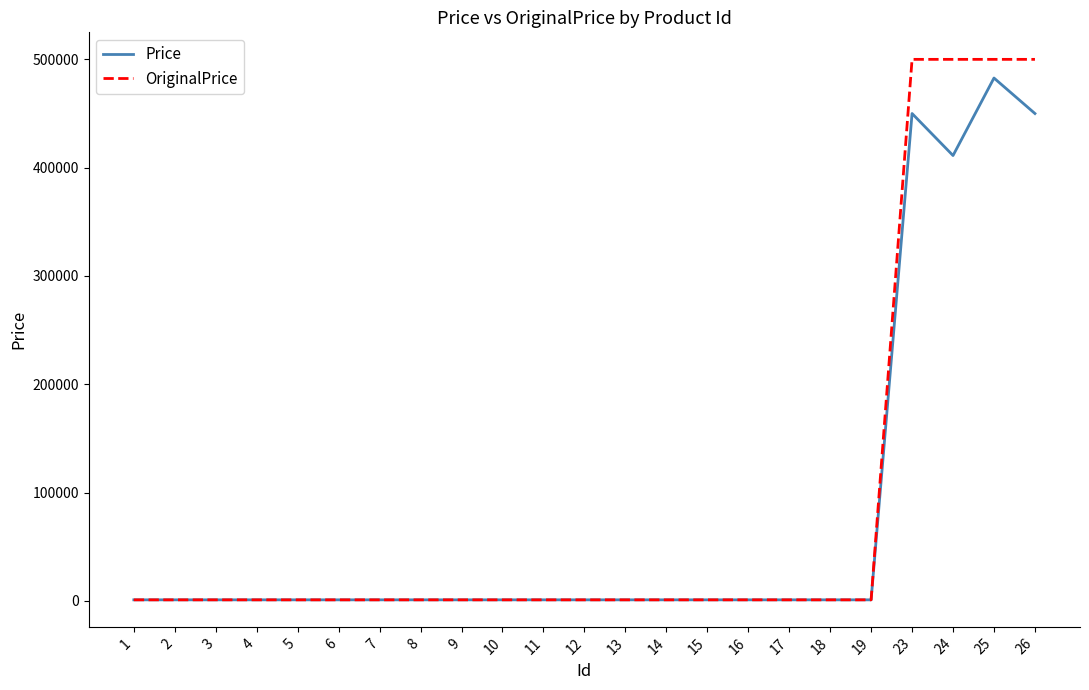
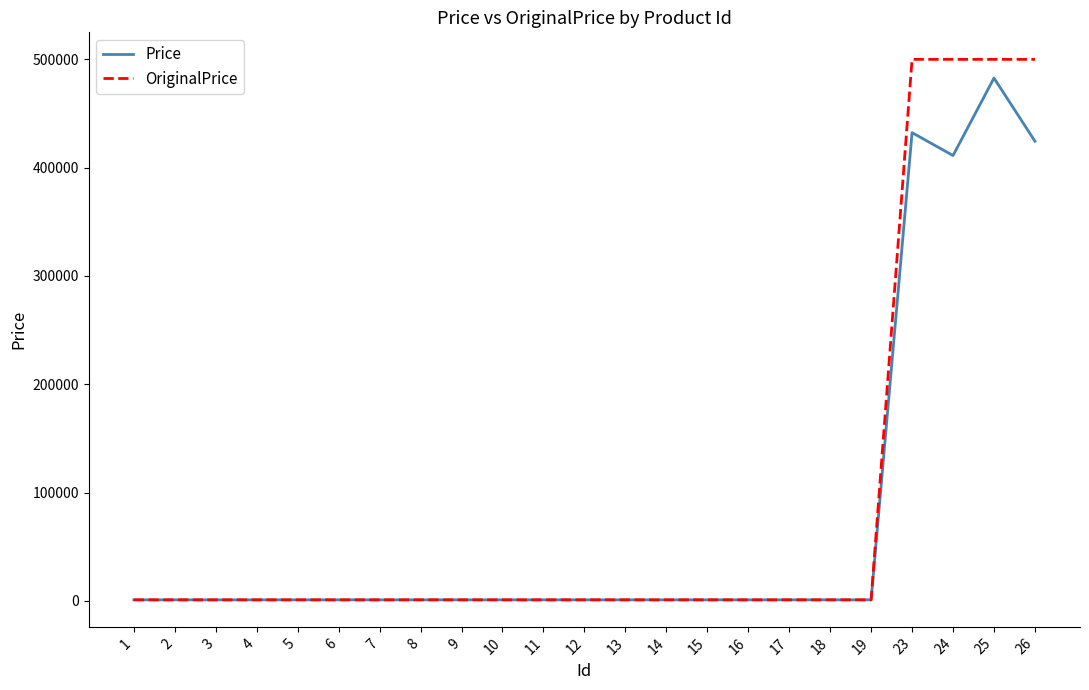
  {
    "Price": {
-     "23": 450000,
+     "23": 432000,
      "24": 411000,
      "25": 483000,
-     "26": 450000
+     "26": 424000
    },
    "OriginalPrice": {
      "23": 500000,
      "24": 500000,
      "25": 500000,
      "26": 500000
    }
  }
